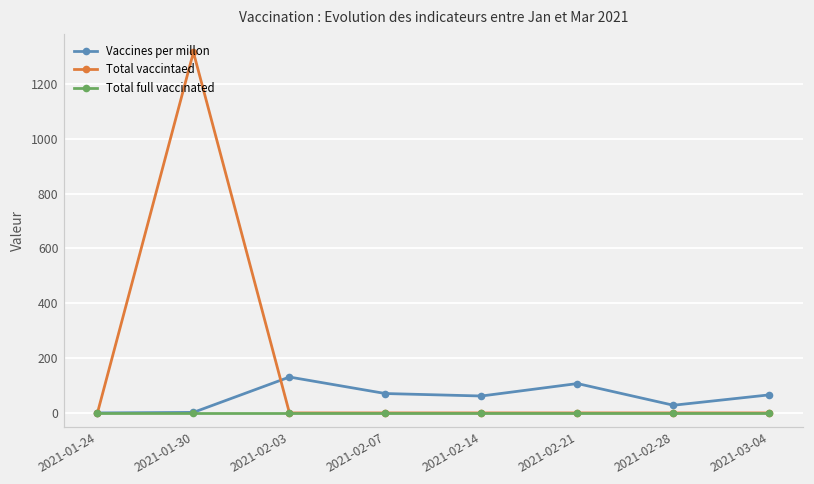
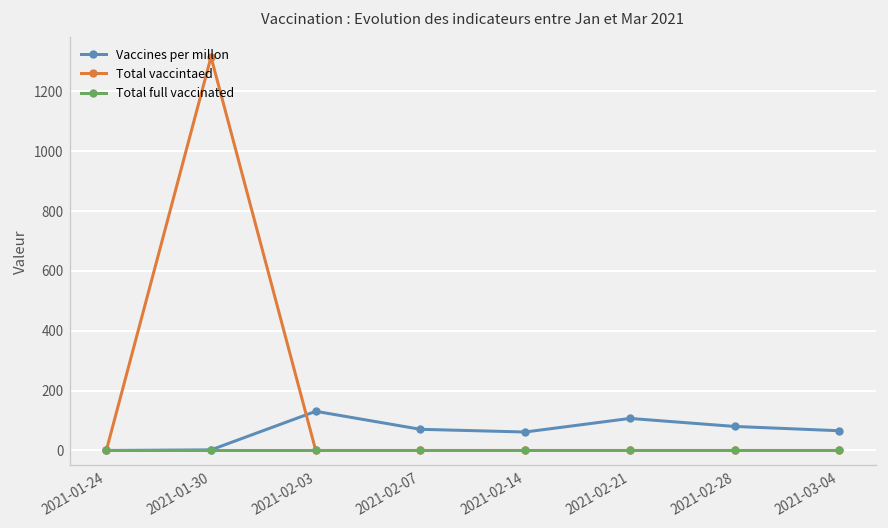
  {
    "Vaccines per millon": {
      "2021-02-03": 130,
      "2021-02-07": 70,
      "2021-02-14": 60,
      "2021-02-21": 110,
-     "2021-02-28": 30,
+     "2021-02-28": 80,
      "2021-03-04": 70
    },
    "Total vaccintaed": {
      "2021-01-30": 1320
    }
  }
